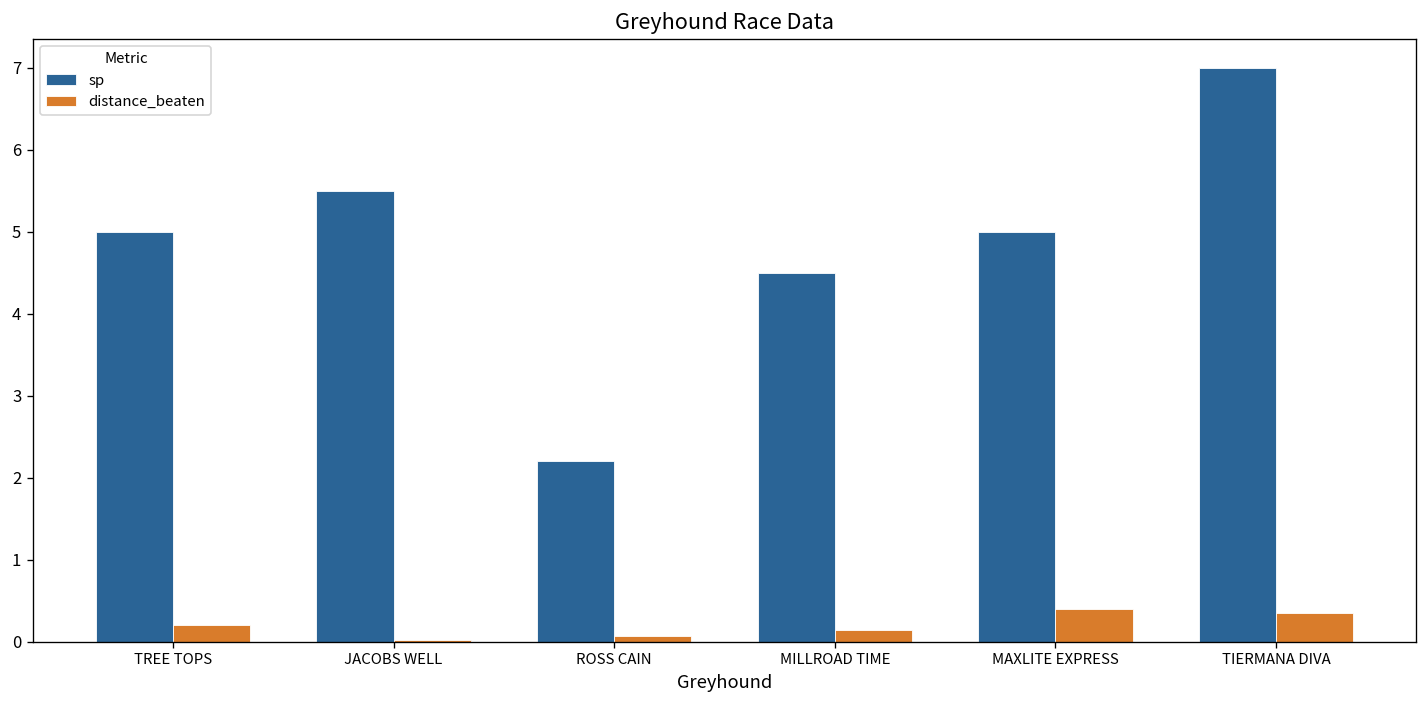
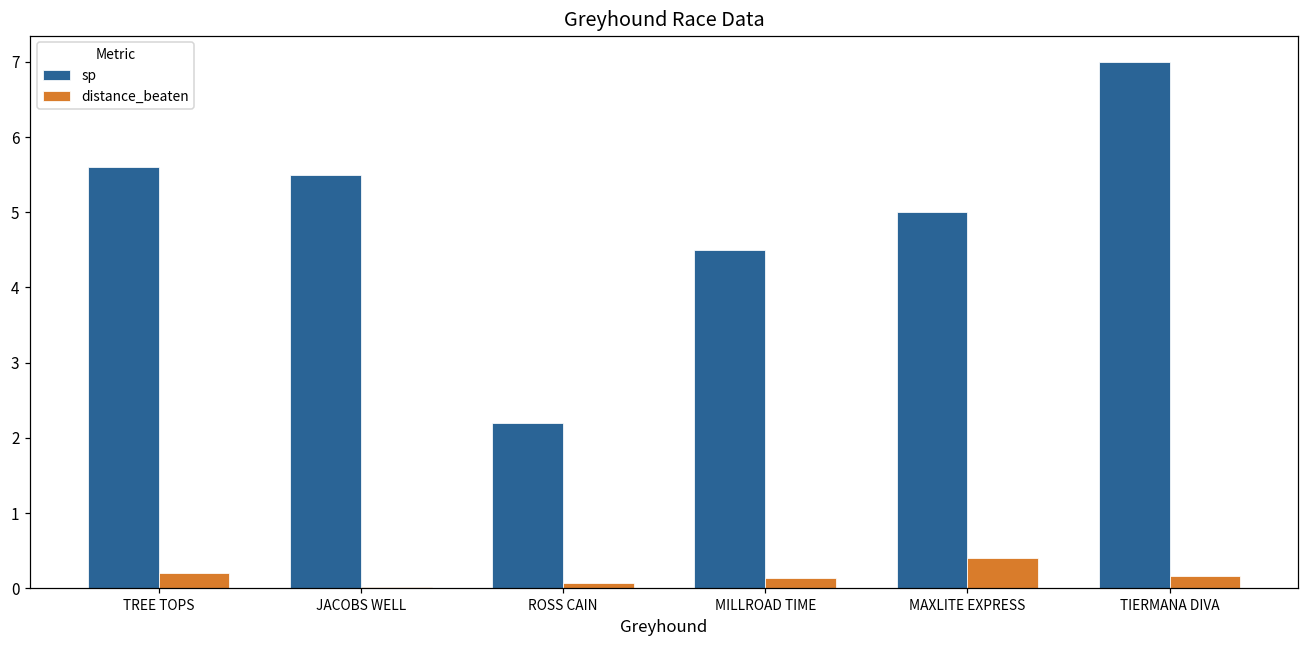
  {
    "sp": {
-     "TREE TOPS": 5.0,
+     "TREE TOPS": 5.6,
      "JACOBS WELL": 5.5,
      "ROSS CAIN": 2.2,
      "MILLROAD TIME": 4.5,
      "MAXLITE EXPRESS": 5.0,
      "TIERMANA DIVA": 7.0
    },
    "distance_beaten": {
      "TREE TOPS": 0.2,
      "ROSS CAIN": 0.1,
      "MILLROAD TIME": 0.1,
      "MAXLITE EXPRESS": 0.4,
-     "TIERMANA DIVA": 0.4
+     "TIERMANA DIVA": 0.2
    }
  }
